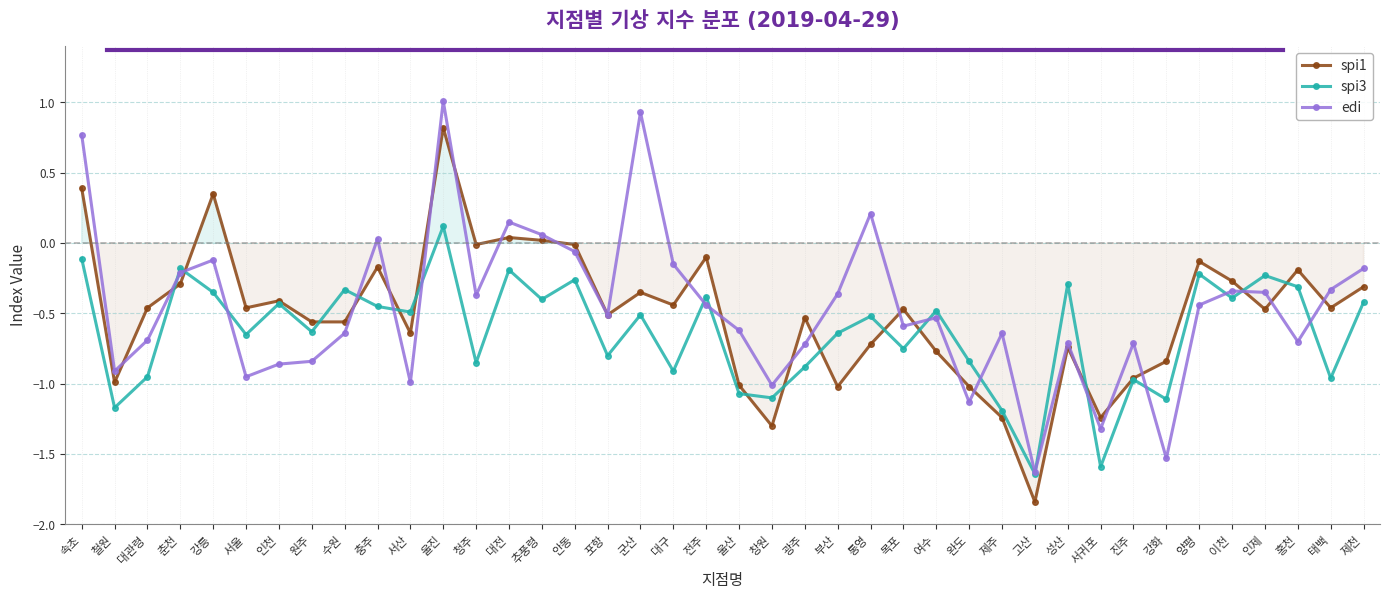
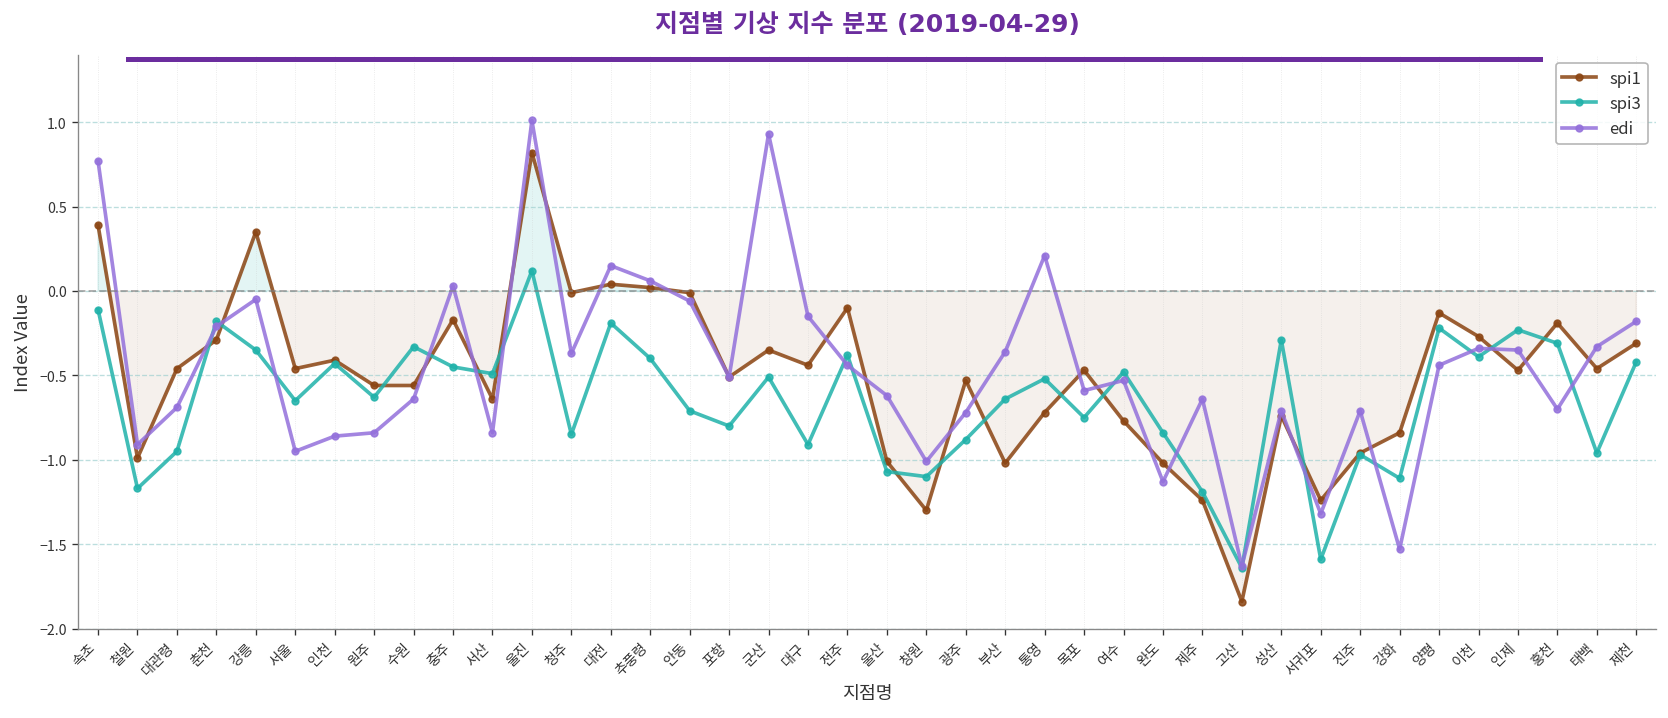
  {
    "spi1": {
      "속초": 0.39,
      "철원": -0.99,
      "대관령": -0.46,
      "춘천": -0.29,
      "강릉": 0.35,
      "서울": -0.46,
      "인천": -0.41,
      "원주": -0.56,
      "수원": -0.56,
      "충주": -0.17,
      "서산": -0.64,
      "울진": 0.82,
      "청주": -0.01,
      "대전": 0.04,
      "추풍령": 0.02,
      "안동": -0.01,
      "군산": -0.35,
      "대구": -0.44,
      "전주": -0.10,
      "울산": -1.01,
      "창원": -1.30,
      "광주": -0.53,
      "부산": -1.02,
      "통영": -0.72,
      "목포": -0.47,
      "여수": -0.77,
      "완도": -1.02,
      "제주": -1.24,
      "고산": -1.84,
      "성산": -0.74,
      "서귀포": -1.24,
      "강화": -0.84,
      "양평": -0.13,
      "이천": -0.27,
      "인제": -0.47,
      "홍천": -0.19,
      "태백": -0.46,
      "제천": -0.31
    },
    "spi3": {
      "속초": -0.11,
      "철원": -1.17,
      "대관령": -0.95,
      "춘천": -0.18,
      "강릉": -0.35,
      "서울": -0.65,
      "인천": -0.43,
      "원주": -0.63,
      "수원": -0.33,
      "충주": -0.45,
      "서산": -0.49,
      "울진": 0.12,
      "청주": -0.85,
      "대전": -0.19,
      "추풍령": -0.40,
-     "안동": -0.26,
+     "안동": -0.71,
      "포항": -0.80,
      "군산": -0.51,
      "대구": -0.91,
      "전주": -0.38,
      "울산": -1.07,
      "창원": -1.10,
      "광주": -0.88,
      "부산": -0.64,
      "통영": -0.52,
      "목포": -0.75,
      "여수": -0.48,
      "완도": -0.84,
      "제주": -1.19,
      "성산": -0.29,
      "서귀포": -1.59,
      "강화": -1.11,
      "양평": -0.22,
      "이천": -0.39,
      "인제": -0.23,
      "홍천": -0.31,
      "태백": -0.96,
      "제천": -0.42
    },
    "edi": {
      "속초": 0.77,
      "철원": -0.91,
      "대관령": -0.69,
      "춘천": -0.21,
-     "강릉": -0.12,
+     "강릉": -0.05,
      "서울": -0.95,
      "인천": -0.86,
      "원주": -0.84,
      "수원": -0.64,
      "충주": 0.03,
-     "서산": -0.99,
+     "서산": -0.84,
      "울진": 1.01,
      "청주": -0.37,
      "대전": 0.15,
      "추풍령": 0.06,
      "안동": -0.06,
      "군산": 0.93,
      "대구": -0.15,
      "전주": -0.44,
      "울산": -0.62,
      "창원": -1.01,
      "광주": -0.72,
      "부산": -0.36,
      "통영": 0.21,
      "목포": -0.59,
      "여수": -0.53,
      "완도": -1.13,
      "제주": -0.64,
      "성산": -0.71,
      "서귀포": -1.32,
      "진주": -0.71,
      "강화": -1.53,
      "양평": -0.44,
      "이천": -0.34,
      "인제": -0.35,
      "홍천": -0.70,
      "태백": -0.33,
      "제천": -0.18
    }
  }
